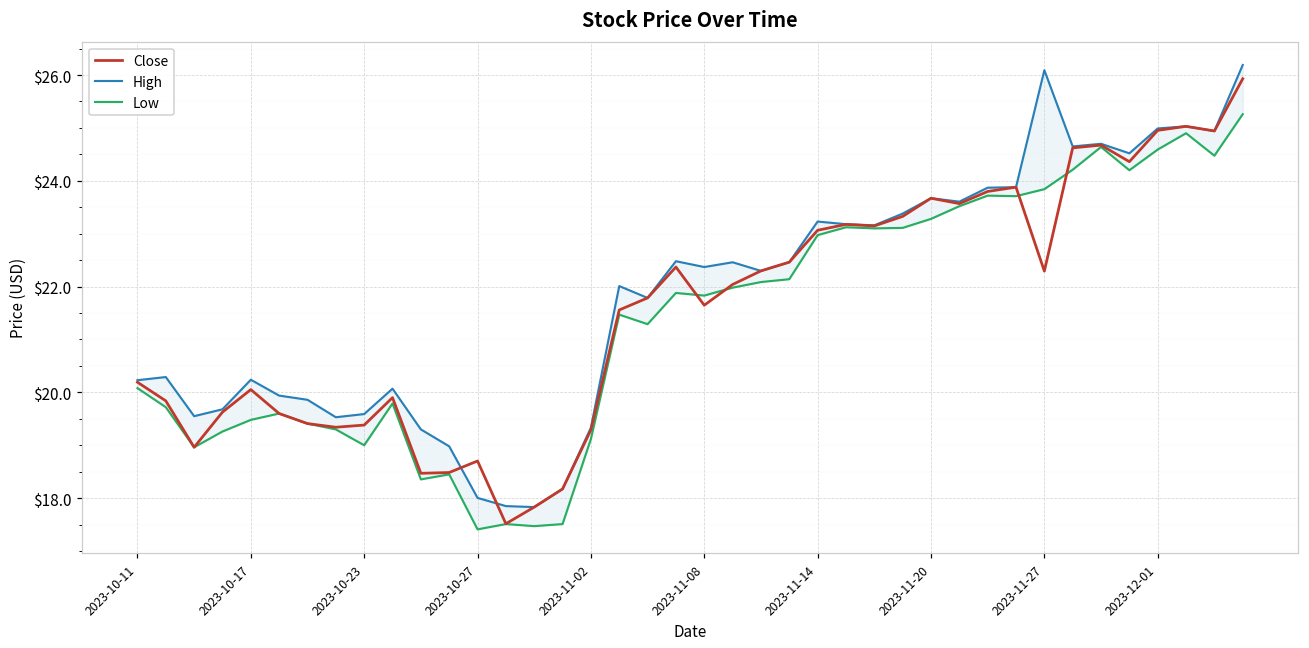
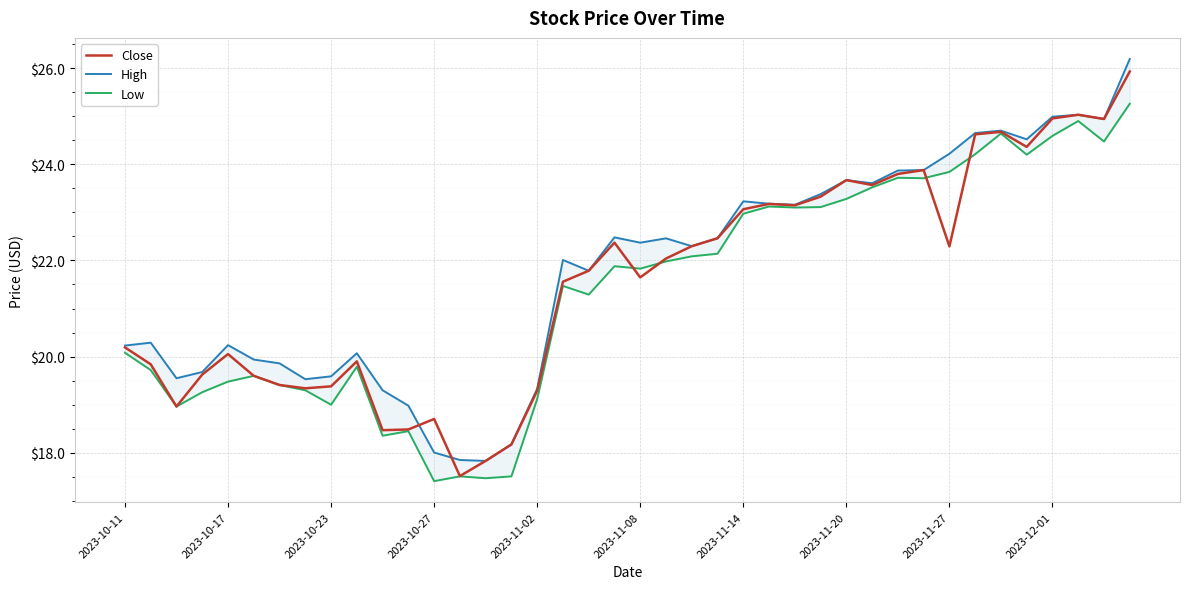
  {
    "Close": {
      "2023-10-17": "$20.1",
      "2023-10-23": "$19.4",
      "2023-10-27": "$18.7",
      "2023-11-08": "$21.6",
      "2023-11-14": "$23.1",
      "2023-11-27": "$22.3"
    },
    "High": {
      "2023-10-17": "$20.2",
      "2023-10-23": "$19.6",
      "2023-10-27": "$18.0",
      "2023-11-08": "$22.4",
      "2023-11-14": "$23.2",
-     "2023-11-27": "$26.1"
+     "2023-11-27": "$24.2"
    },
    "Low": {
      "2023-10-11": "$20.1",
      "2023-10-17": "$19.5",
      "2023-10-23": "$19.0",
      "2023-10-27": "$17.4",
      "2023-11-02": "$19.1",
      "2023-11-08": "$21.8",
      "2023-11-14": "$23.0",
      "2023-11-20": "$23.3",
      "2023-11-27": "$23.8",
      "2023-12-01": "$24.6"
    }
  }
